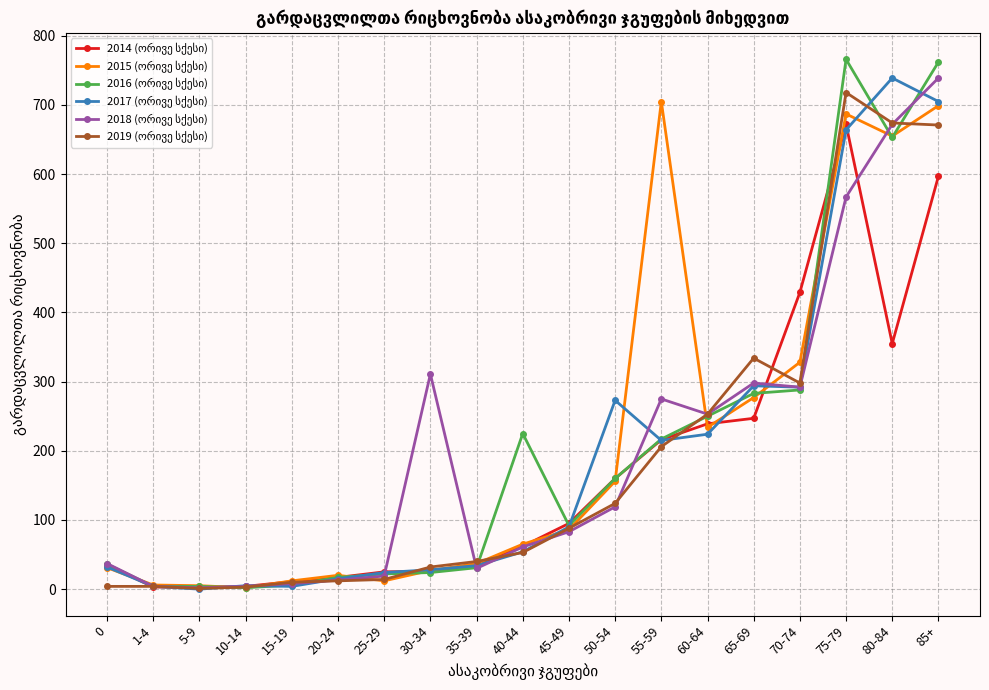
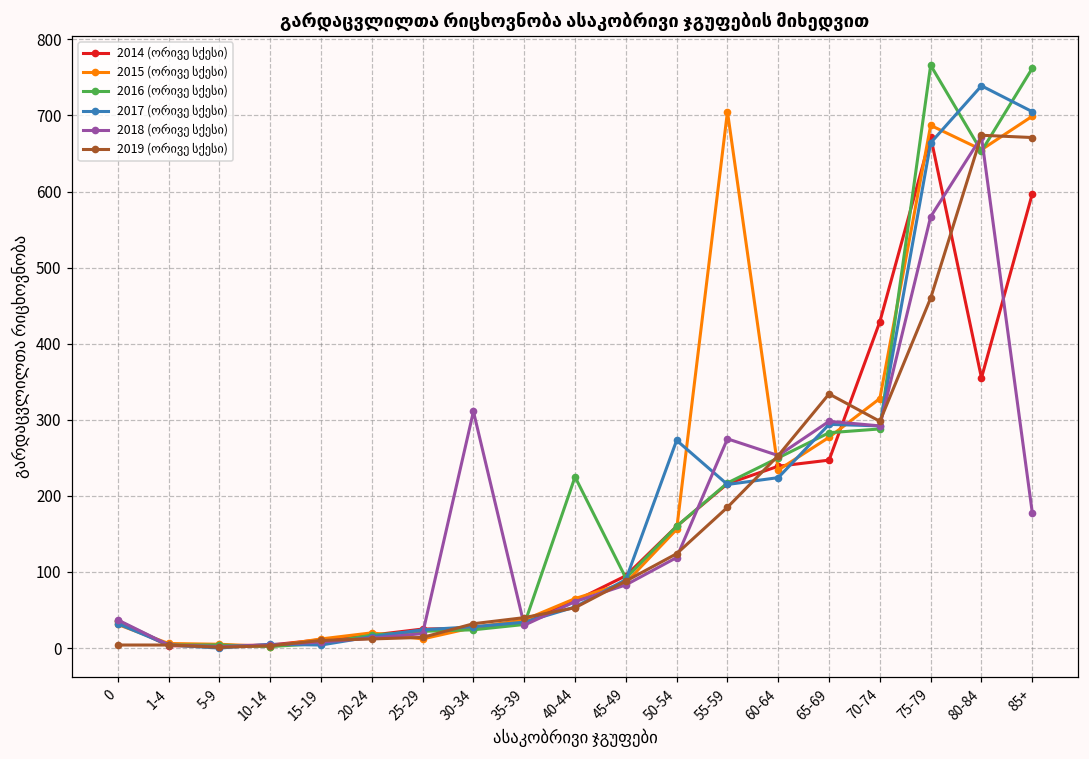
  {
    "2014 (ორივე სქესი)": {
      "60-64": 240,
      "65-69": 250,
      "70-74": 430,
      "75-79": 670,
      "80-84": 360,
      "85+": 600
    },
    "2015 (ორივე სქესი)": {
      "50-54": 160,
      "55-59": 710,
      "60-64": 230,
      "65-69": 280,
      "70-74": 330,
      "75-79": 690,
      "85+": 700
    },
    "2016 (ორივე სქესი)": {
      "40-44": 230,
      "65-69": 280,
      "70-74": 290,
      "75-79": 770,
      "85+": 760
    },
    "2017 (ორივე სქესი)": {
      "50-54": 270,
      "60-64": 220,
      "65-69": 290,
      "75-79": 660,
      "80-84": 740,
      "85+": 710
    },
    "2018 (ორივე სქესი)": {
      "30-34": 310,
      "50-54": 120,
      "55-59": 280,
      "65-69": 300,
      "75-79": 570,
-     "85+": 740
+     "85+": 180
    },
    "2019 (ორივე სქესი)": {
      "0": 0,
      "30-34": 30,
      "50-54": 120,
-     "55-59": 210,
+     "55-59": 190,
      "65-69": 330,
      "70-74": 300,
-     "75-79": 720,
+     "75-79": 460,
      "85+": 670
    }
  }
